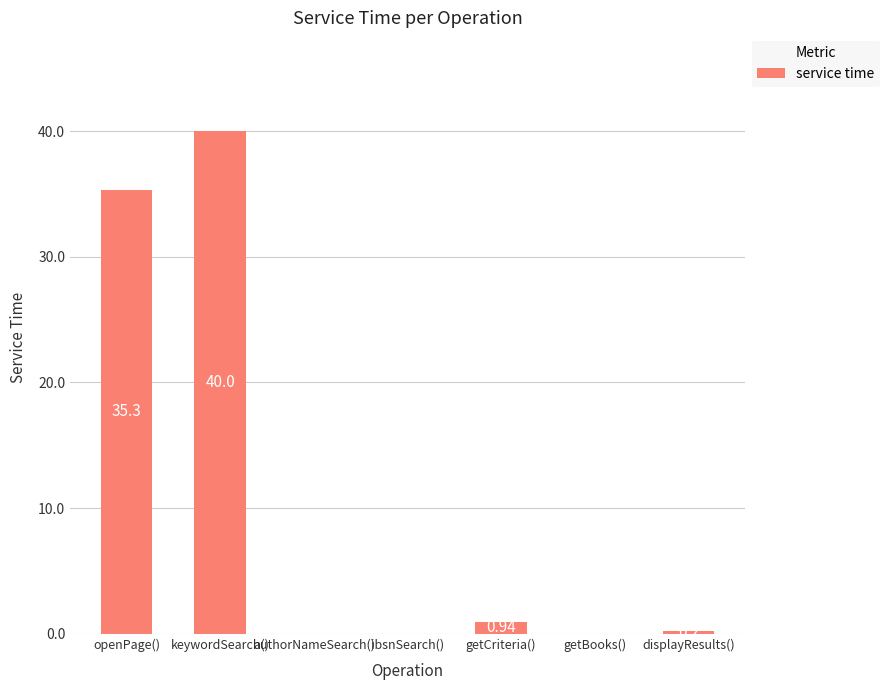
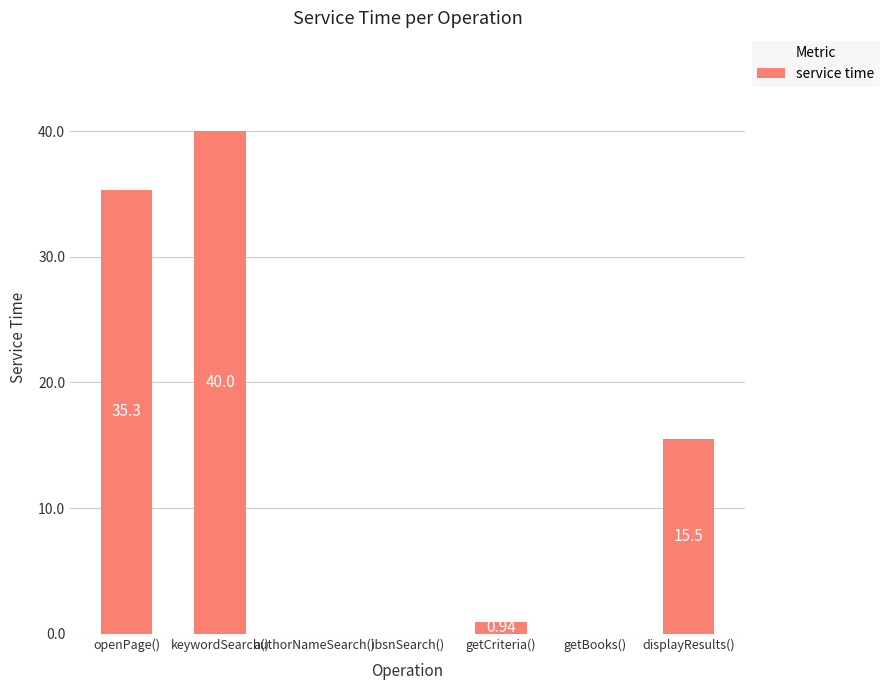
  {
    "authorNameSearch()": 0.0,
    "ibsnSearch()": 0.0,
    "getBooks()": 0.0,
-   "displayResults()": 0.2
+   "displayResults()": 15.5
  }
